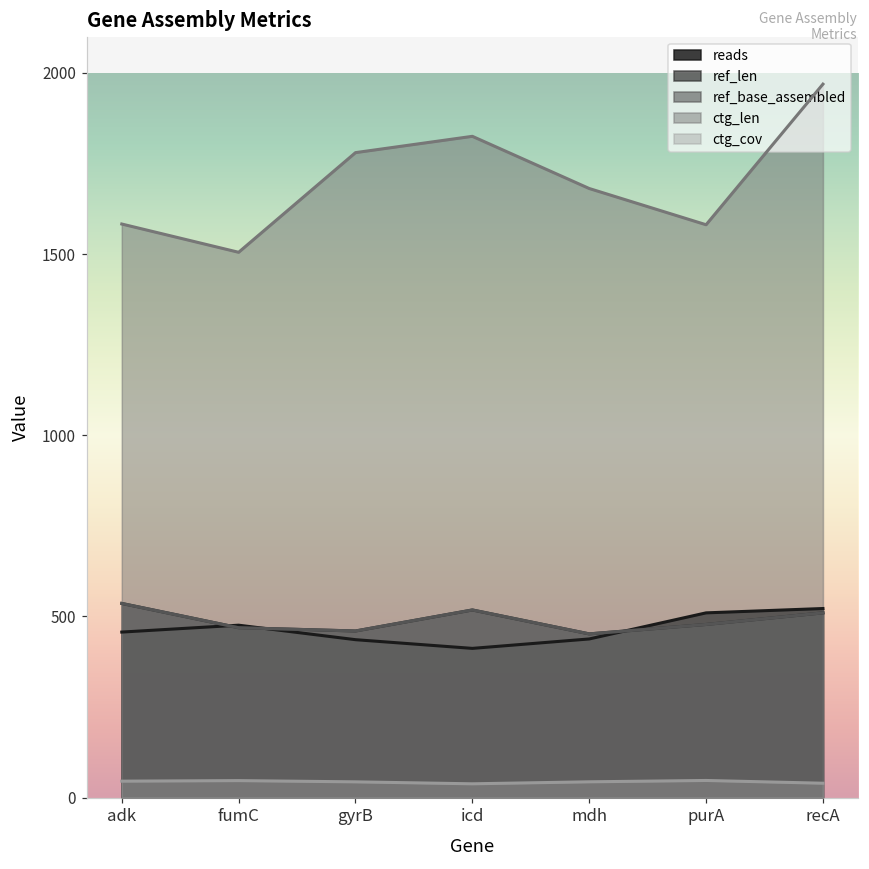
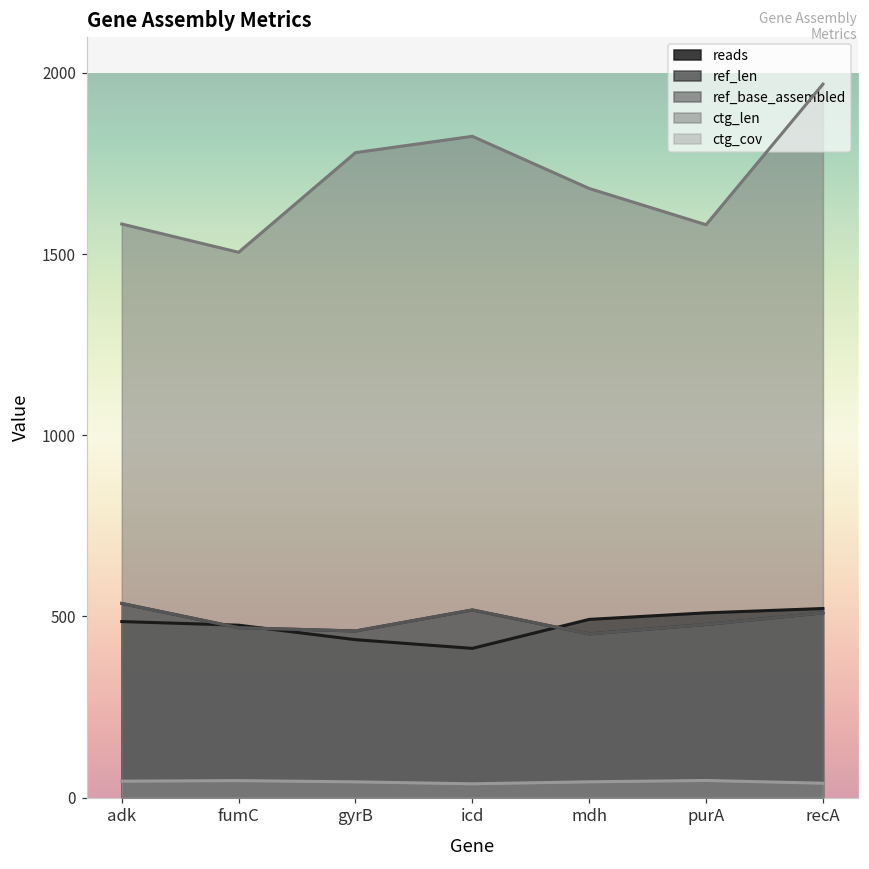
  {
    "reads": {
-     "adk": 460,
+     "adk": 490,
      "gyrB": 440,
      "icd": 410,
-     "mdh": 440,
+     "mdh": 490,
      "purA": 510,
      "recA": 520
    }
  }
